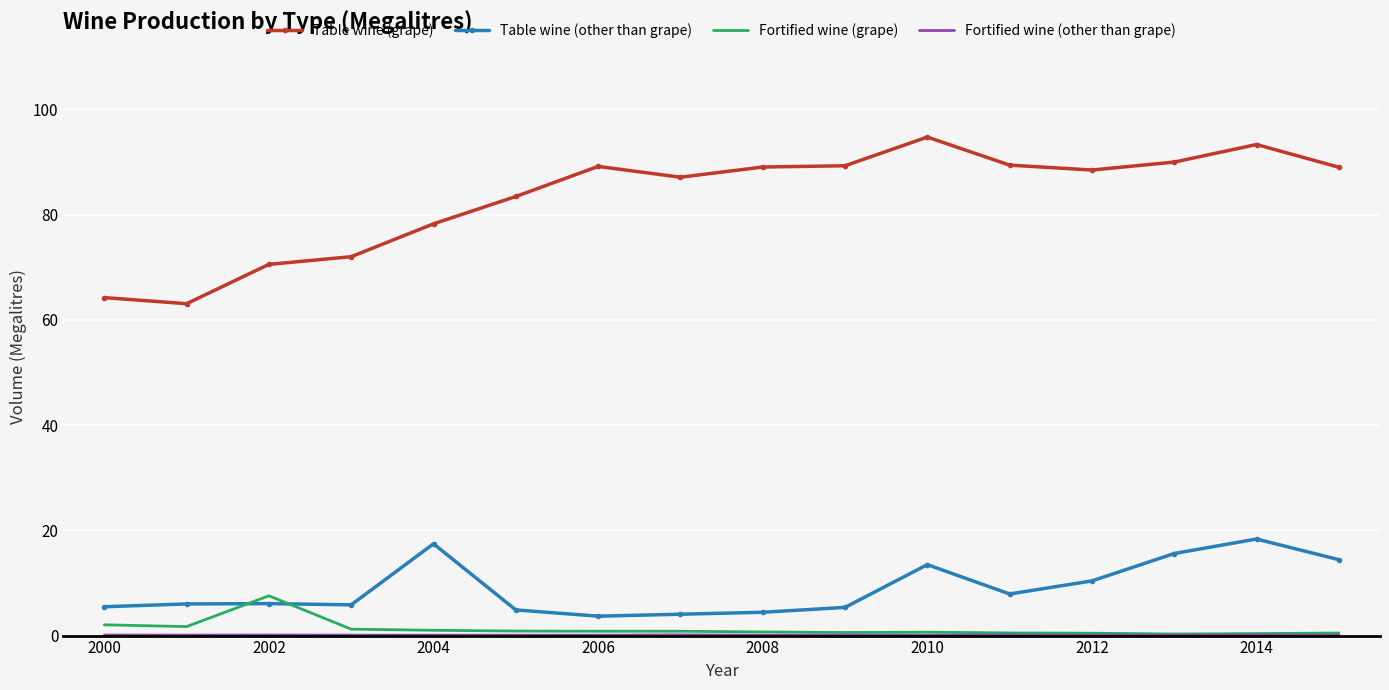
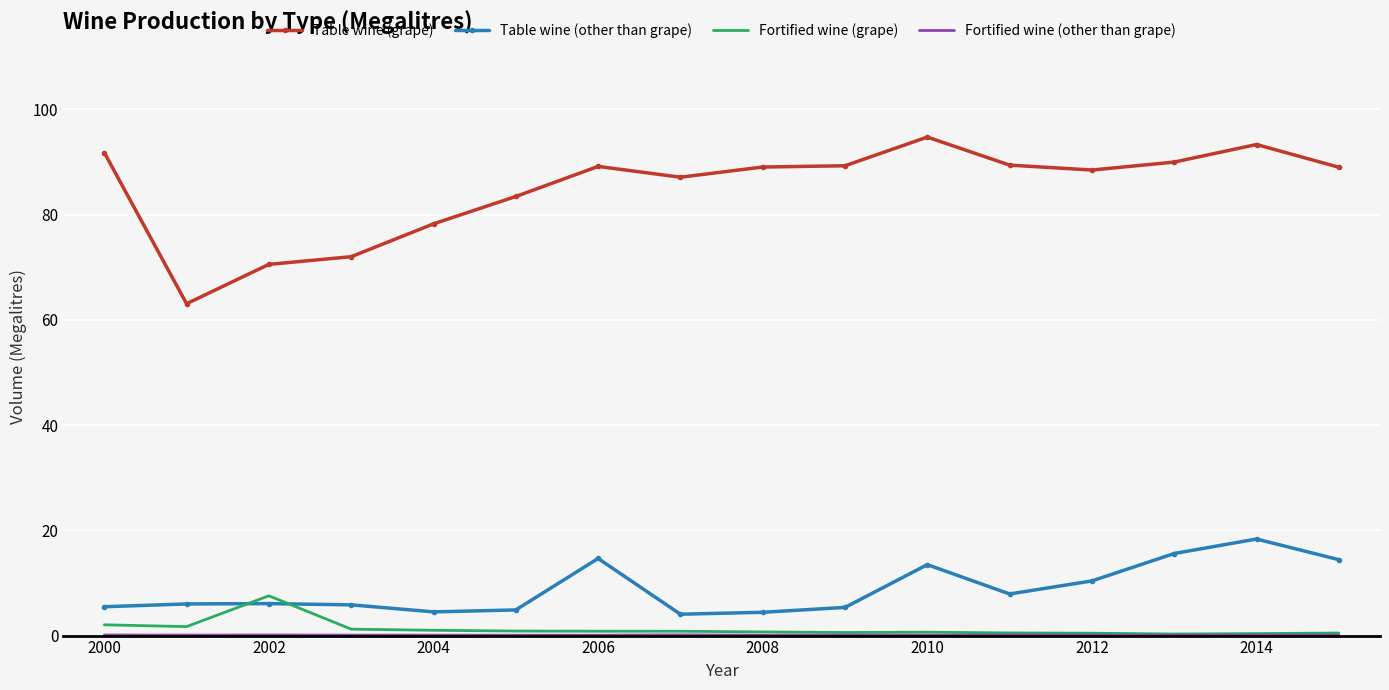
  {
    "Table wine (grape)": {
-     "2000": 64,
+     "2000": 92,
      "2002": 71,
      "2004": 78,
      "2006": 89,
      "2008": 89,
      "2010": 95,
      "2012": 88,
      "2014": 93
    },
    "Table wine (other than grape)": {
      "2000": 5,
      "2002": 6,
-     "2004": 17,
-     "2006": 4,
+     "2004": 5,
+     "2006": 15,
      "2008": 4,
      "2010": 13,
      "2012": 10,
      "2014": 18
    },
    "Fortified wine (grape)": {
      "2000": 2,
      "2002": 8,
      "2004": 1,
      "2006": 1,
      "2008": 1,
      "2010": 1
    },
    "Fortified wine (other than grape)": {
      "2000": 0,
      "2002": 0,
      "2004": 0,
      "2006": 0,
      "2008": 0,
      "2010": 0
    }
  }
